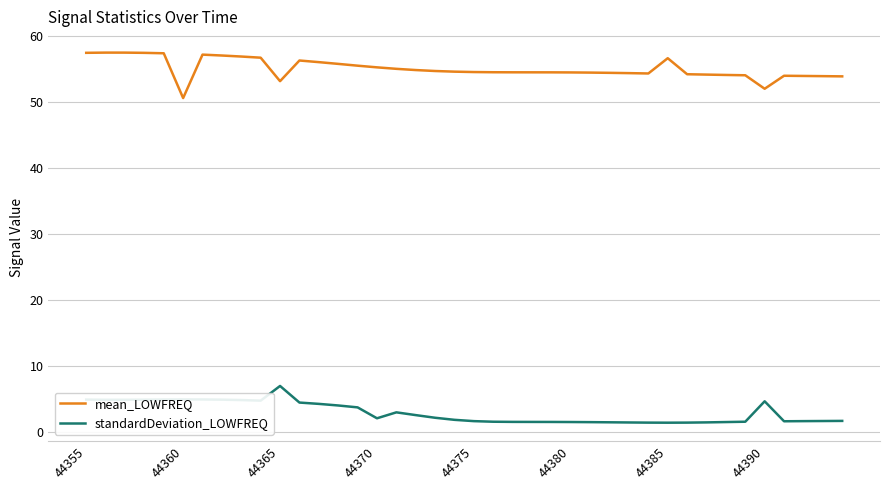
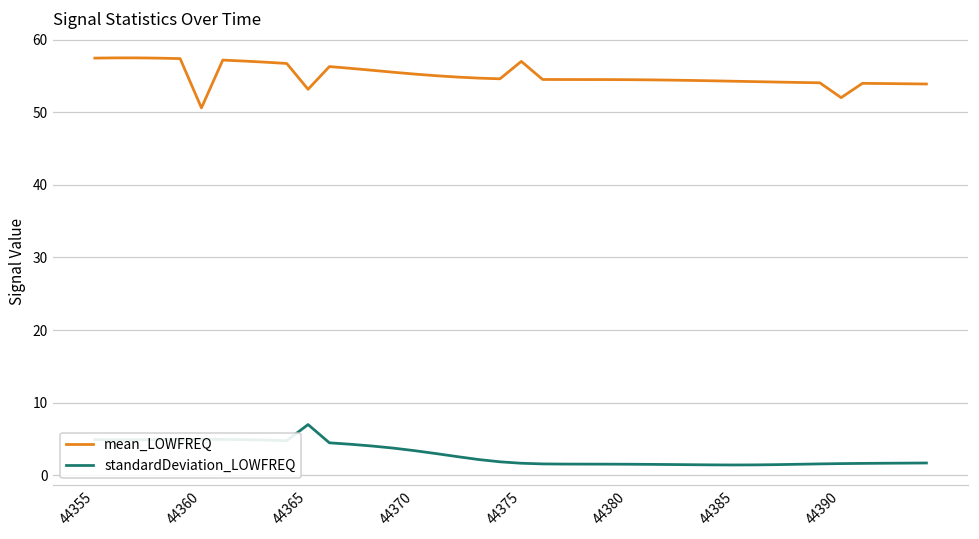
  {
    "mean_LOWFREQ": {
      "44355": 57,
      "44360": 51,
      "44365": 53,
      "44370": 55,
-     "44375": 55,
+     "44375": 57,
      "44380": 54,
-     "44385": 57,
+     "44385": 54,
      "44390": 52
    },
    "standardDeviation_LOWFREQ": {
      "44365": 7,
-     "44370": 2,
+     "44370": 3,
      "44375": 2,
      "44380": 2,
      "44385": 1,
-     "44390": 5
+     "44390": 2
    }
  }
